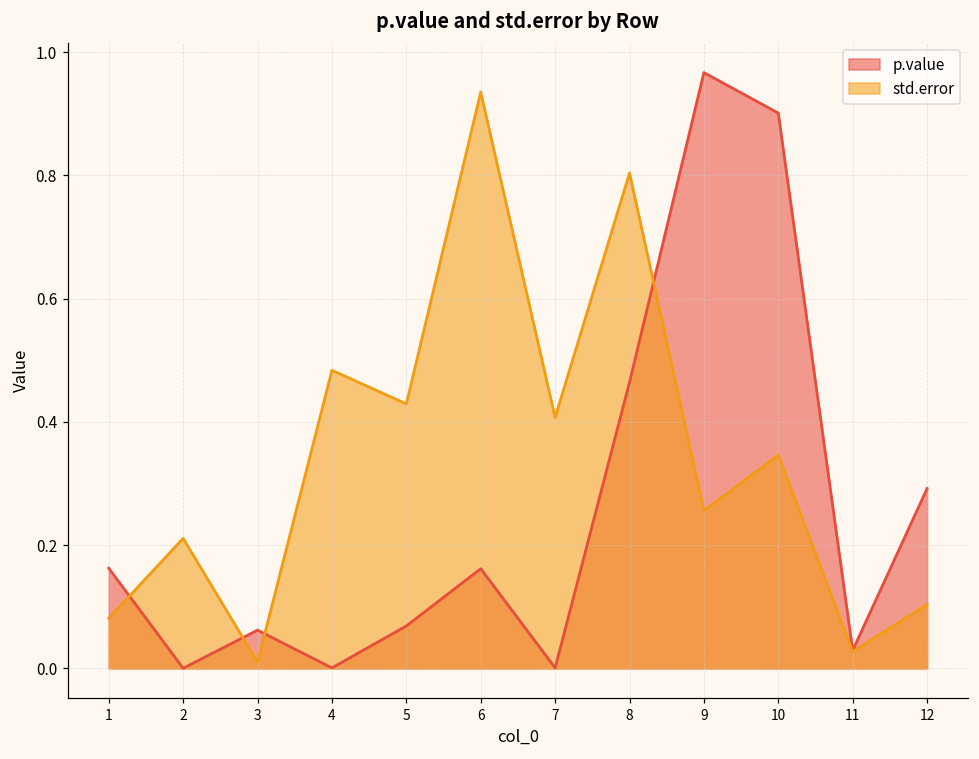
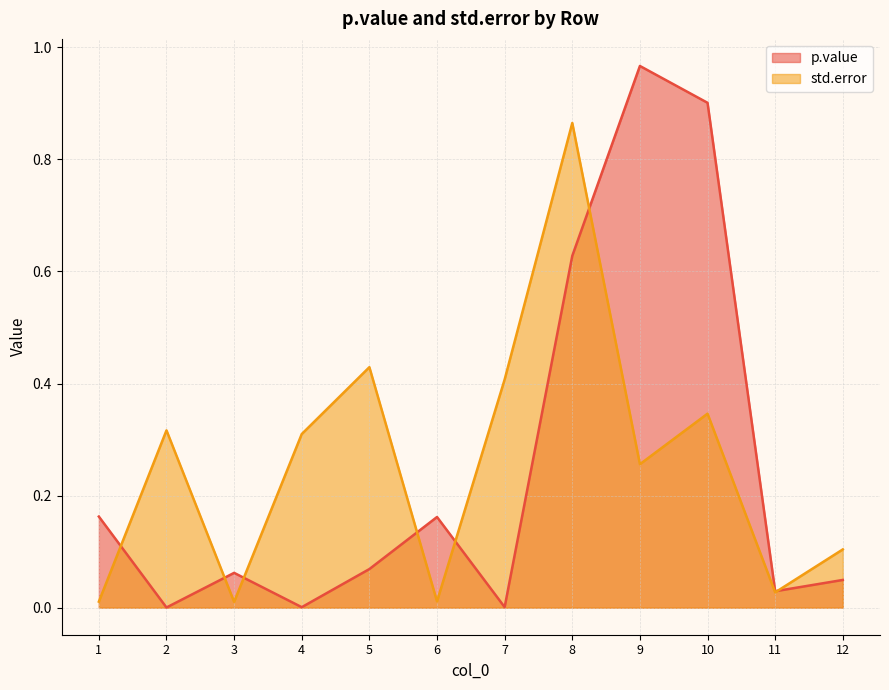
  {
    "p.value": {
      "1": 0.16,
      "2": 0.00,
      "3": 0.06,
      "4": 0.00,
      "5": 0.07,
      "6": 0.16,
      "7": 0.00,
-     "8": 0.46,
+     "8": 0.63,
      "9": 0.97,
      "10": 0.90,
-     "12": 0.29
+     "12": 0.05
    },
    "std.error": {
-     "1": 0.08,
-     "2": 0.21,
+     "1": 0.01,
+     "2": 0.32,
      "3": 0.01,
-     "4": 0.48,
+     "4": 0.31,
      "5": 0.43,
-     "6": 0.94,
+     "6": 0.01,
      "7": 0.41,
-     "8": 0.80,
+     "8": 0.87,
      "9": 0.26,
      "10": 0.35,
      "12": 0.10
    }
  }
